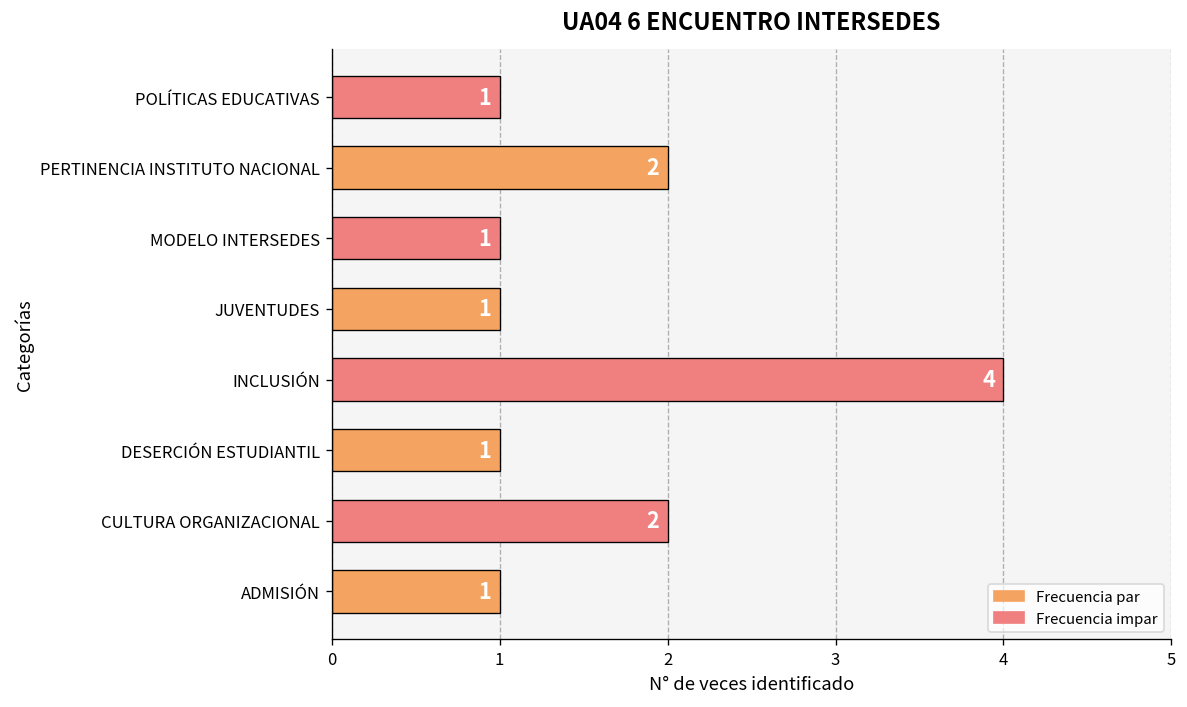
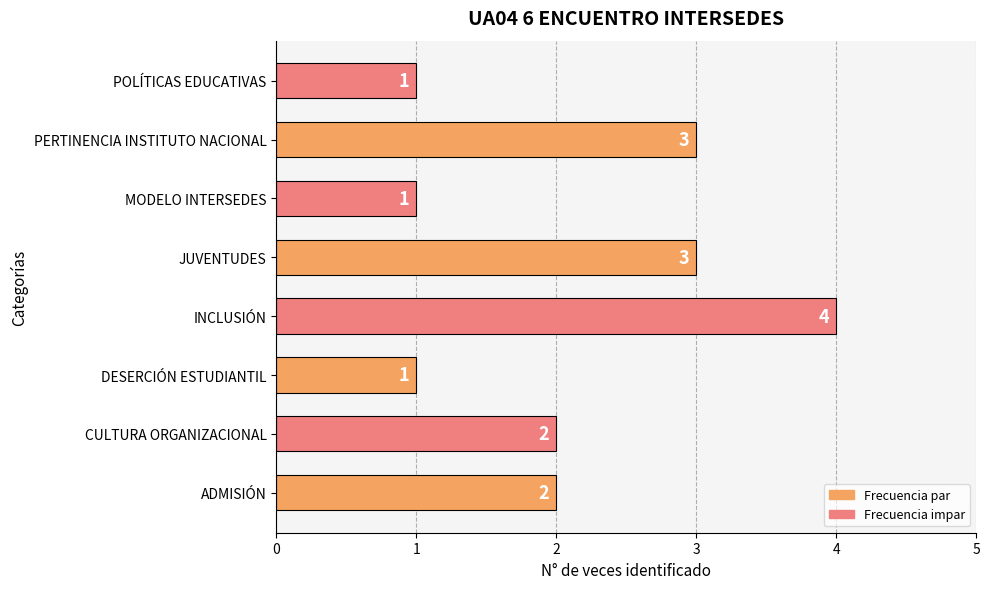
  {
    "POLÍTICAS EDUCATIVAS": 1,
-   "PERTINENCIA INSTITUTO NACIONAL": 2,
+   "PERTINENCIA INSTITUTO NACIONAL": 3,
    "MODELO INTERSEDES": 1,
-   "JUVENTUDES": 1,
+   "JUVENTUDES": 3,
    "INCLUSIÓN": 4,
    "DESERCIÓN ESTUDIANTIL": 1,
    "CULTURA ORGANIZACIONAL": 2,
-   "ADMISIÓN": 1
+   "ADMISIÓN": 2
  }
